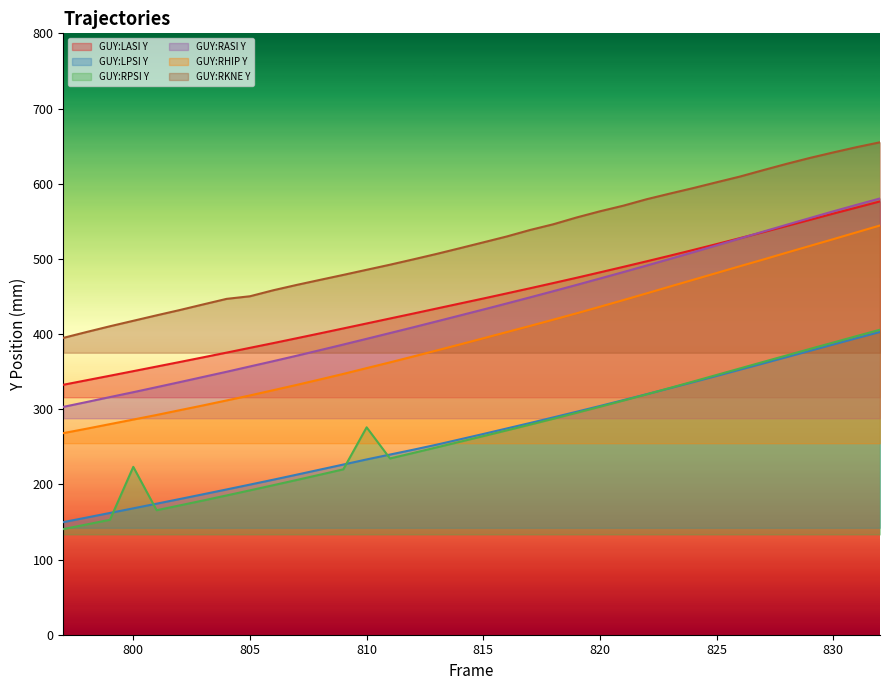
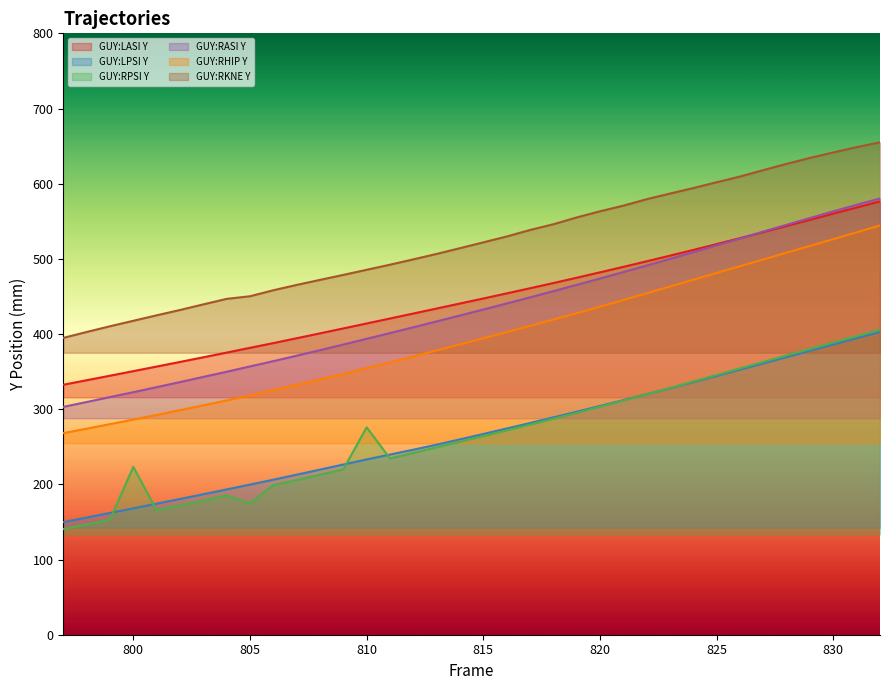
  {
    "GUY:RPSI Y": {
      "800": 220,
-     "805": 190,
+     "805": 170,
      "810": 280
    }
  }
